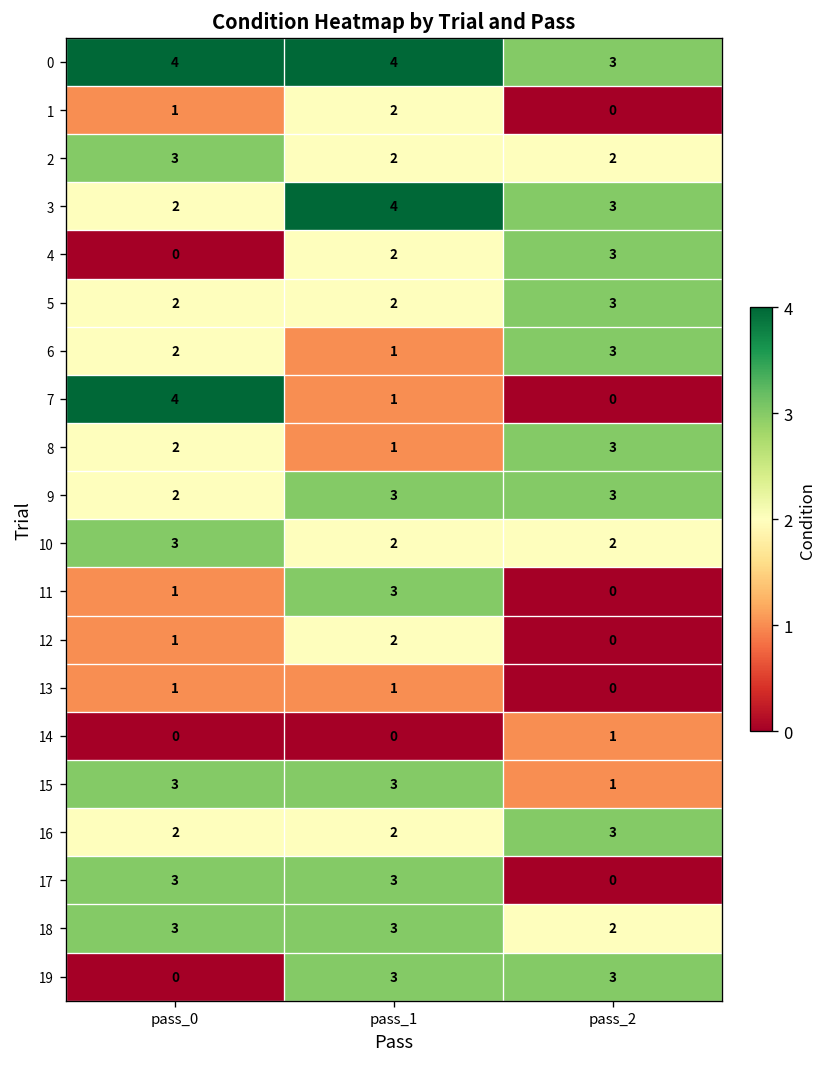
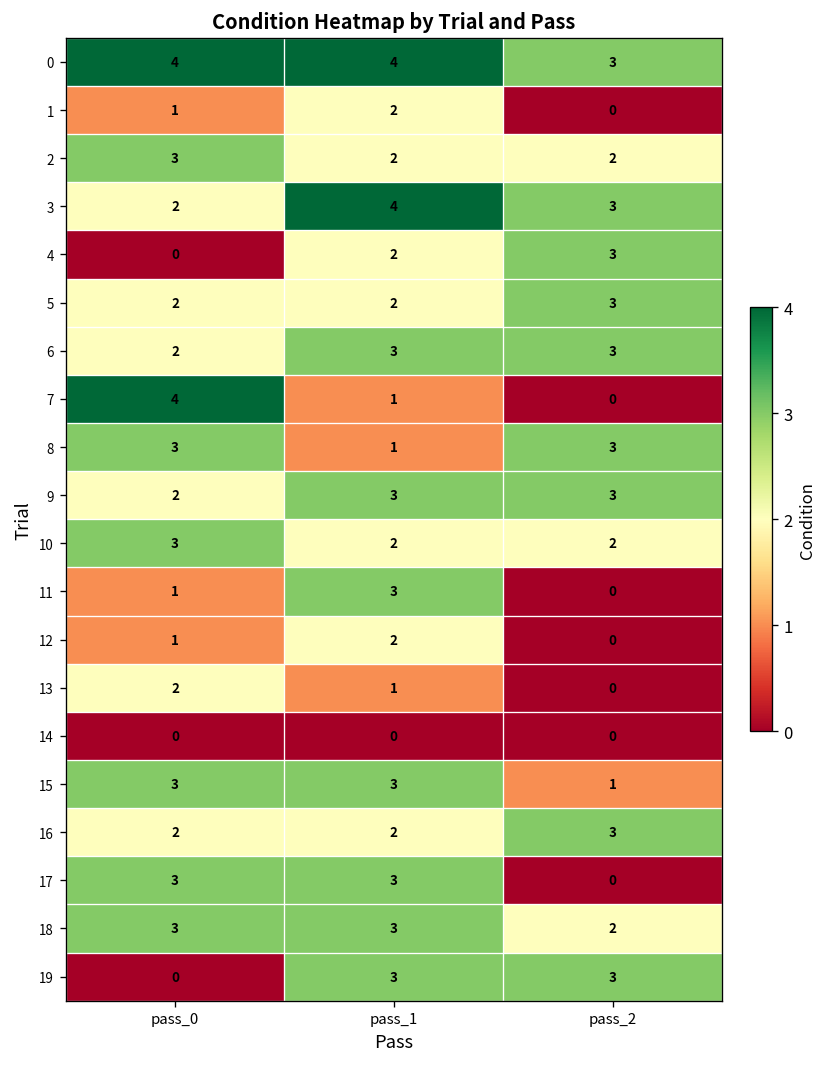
  {
    "0": {
      "pass_0": 4,
      "pass_1": 4,
      "pass_2": 3
    },
    "1": {
      "pass_0": 1,
      "pass_1": 2,
      "pass_2": 0
    },
    "2": {
      "pass_0": 3,
      "pass_1": 2,
      "pass_2": 2
    },
    "3": {
      "pass_0": 2,
      "pass_1": 4,
      "pass_2": 3
    },
    "4": {
      "pass_0": 0,
      "pass_1": 2,
      "pass_2": 3
    },
    "5": {
      "pass_0": 2,
      "pass_1": 2,
      "pass_2": 3
    },
    "6": {
      "pass_0": 2,
-     "pass_1": 1,
+     "pass_1": 3,
      "pass_2": 3
    },
    "7": {
      "pass_0": 4,
      "pass_1": 1,
      "pass_2": 0
    },
    "8": {
-     "pass_0": 2,
+     "pass_0": 3,
      "pass_1": 1,
      "pass_2": 3
    },
    "9": {
      "pass_0": 2,
      "pass_1": 3,
      "pass_2": 3
    },
    "10": {
      "pass_0": 3,
      "pass_1": 2,
      "pass_2": 2
    },
    "11": {
      "pass_0": 1,
      "pass_1": 3,
      "pass_2": 0
    },
    "12": {
      "pass_0": 1,
      "pass_1": 2,
      "pass_2": 0
    },
    "13": {
-     "pass_0": 1,
+     "pass_0": 2,
      "pass_1": 1,
      "pass_2": 0
    },
    "14": {
      "pass_0": 0,
      "pass_1": 0,
-     "pass_2": 1
+     "pass_2": 0
    },
    "15": {
      "pass_0": 3,
      "pass_1": 3,
      "pass_2": 1
    },
    "16": {
      "pass_0": 2,
      "pass_1": 2,
      "pass_2": 3
    },
    "17": {
      "pass_0": 3,
      "pass_1": 3,
      "pass_2": 0
    },
    "18": {
      "pass_0": 3,
      "pass_1": 3,
      "pass_2": 2
    },
    "19": {
      "pass_0": 0,
      "pass_1": 3,
      "pass_2": 3
    }
  }
